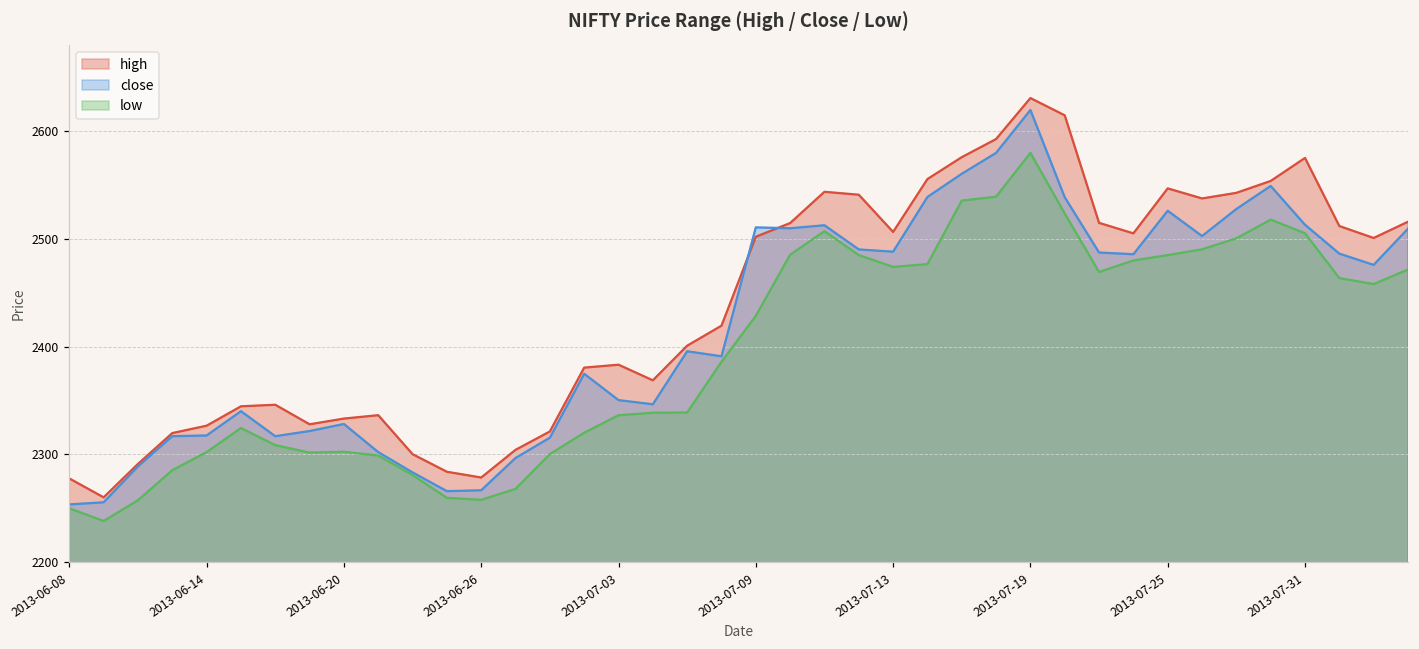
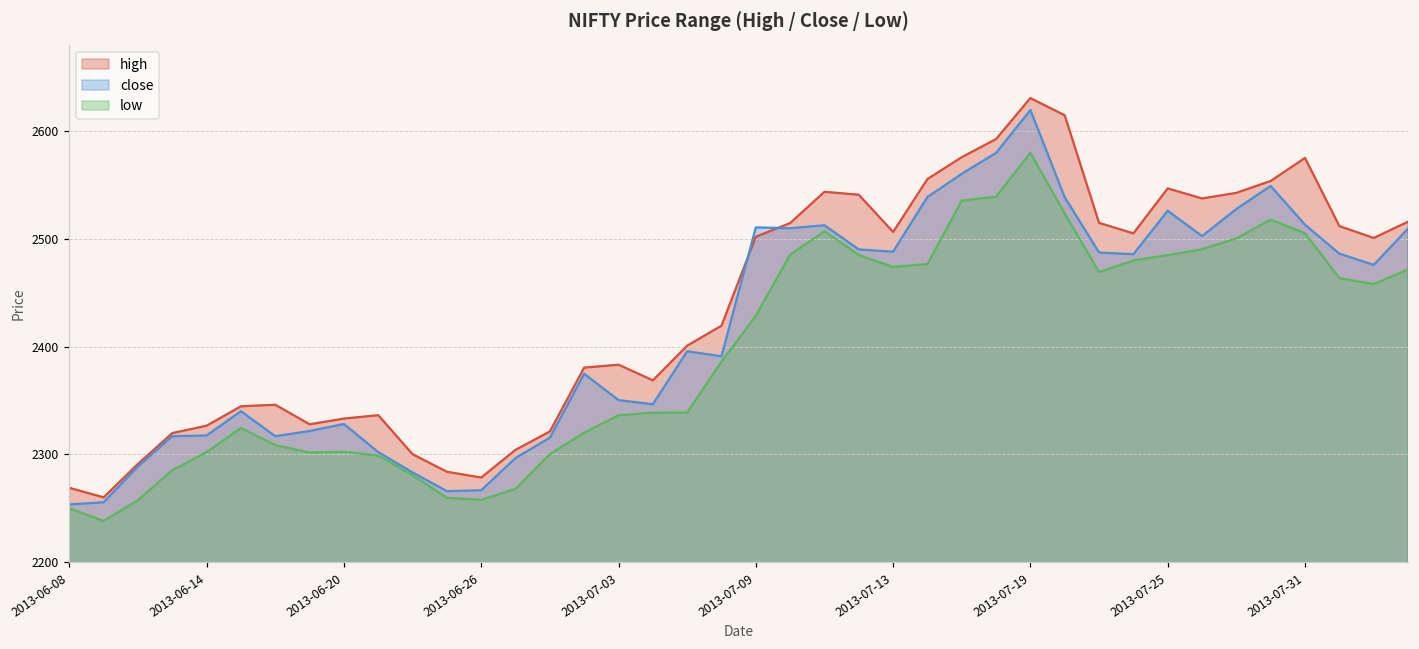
  {
    "high": {
-     "2013-06-08": 2280,
+     "2013-06-08": 2270,
      "2013-06-14": 2330,
      "2013-06-20": 2330,
      "2013-06-26": 2280,
      "2013-07-03": 2380,
      "2013-07-09": 2500,
      "2013-07-13": 2510,
      "2013-07-19": 2630,
      "2013-07-25": 2550,
      "2013-07-31": 2580
    },
    "close": {
      "2013-06-08": 2250,
      "2013-06-14": 2320,
      "2013-06-20": 2330,
      "2013-06-26": 2270,
      "2013-07-03": 2350,
      "2013-07-09": 2510,
      "2013-07-13": 2490,
      "2013-07-19": 2620,
      "2013-07-25": 2530,
      "2013-07-31": 2510
    },
    "low": {
      "2013-06-08": 2250,
      "2013-06-14": 2300,
      "2013-06-20": 2300,
      "2013-06-26": 2260,
      "2013-07-03": 2340,
      "2013-07-09": 2430,
      "2013-07-13": 2470,
      "2013-07-19": 2580,
      "2013-07-25": 2490,
      "2013-07-31": 2510
    }
  }
